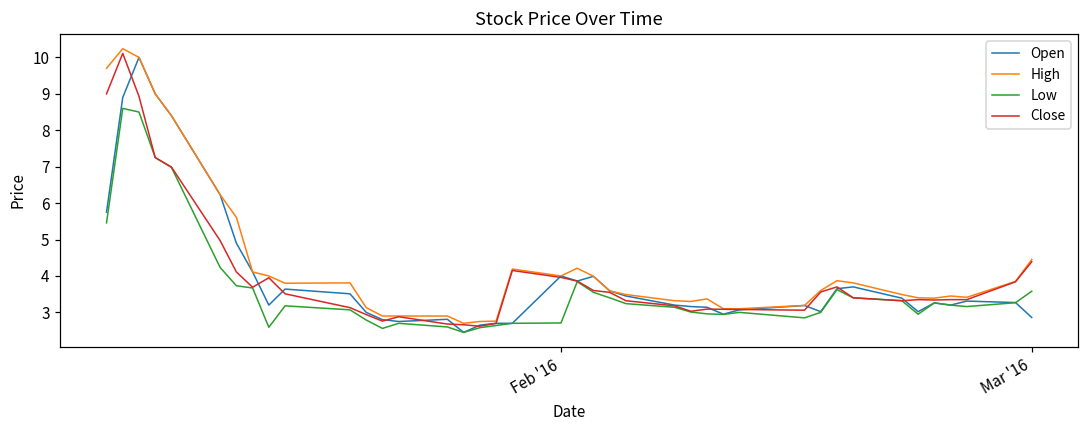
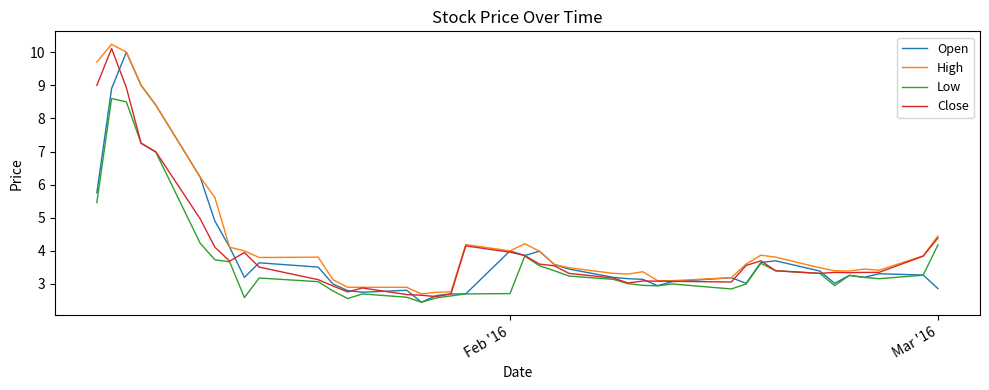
  {
    "Open": {
      "Mar '16": 2.9
    },
    "Low": {
      "Feb '16": 2.7,
-     "Mar '16": 3.6
+     "Mar '16": 4.2
    }
  }
